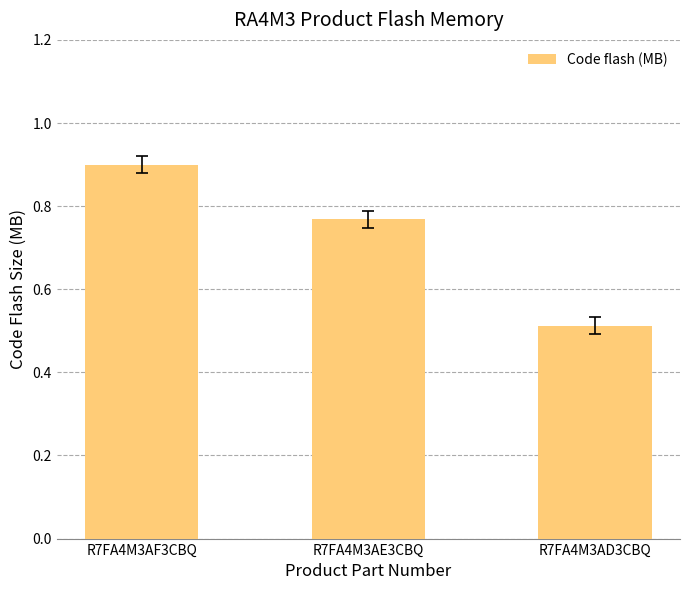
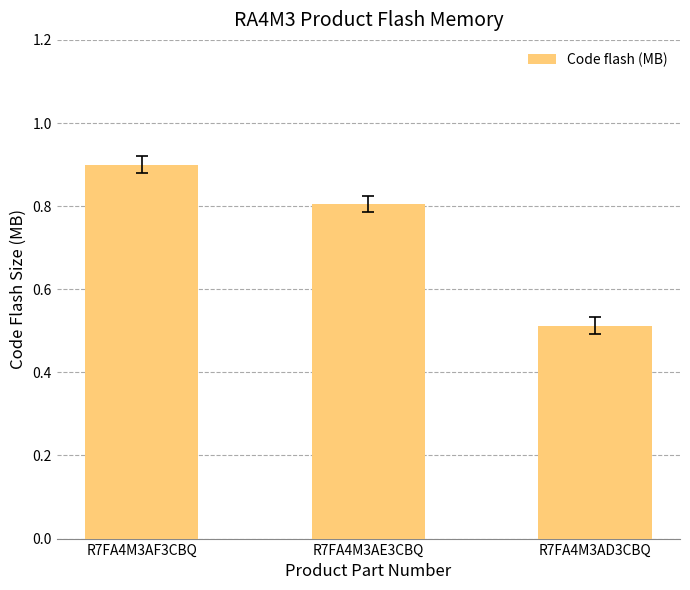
  {
    "Code flash (MB)": {
      "R7FA4M3AF3CBQ": 0.90,
-     "R7FA4M3AE3CBQ": 0.77,
+     "R7FA4M3AE3CBQ": 0.81,
      "R7FA4M3AD3CBQ": 0.51
    }
  }
